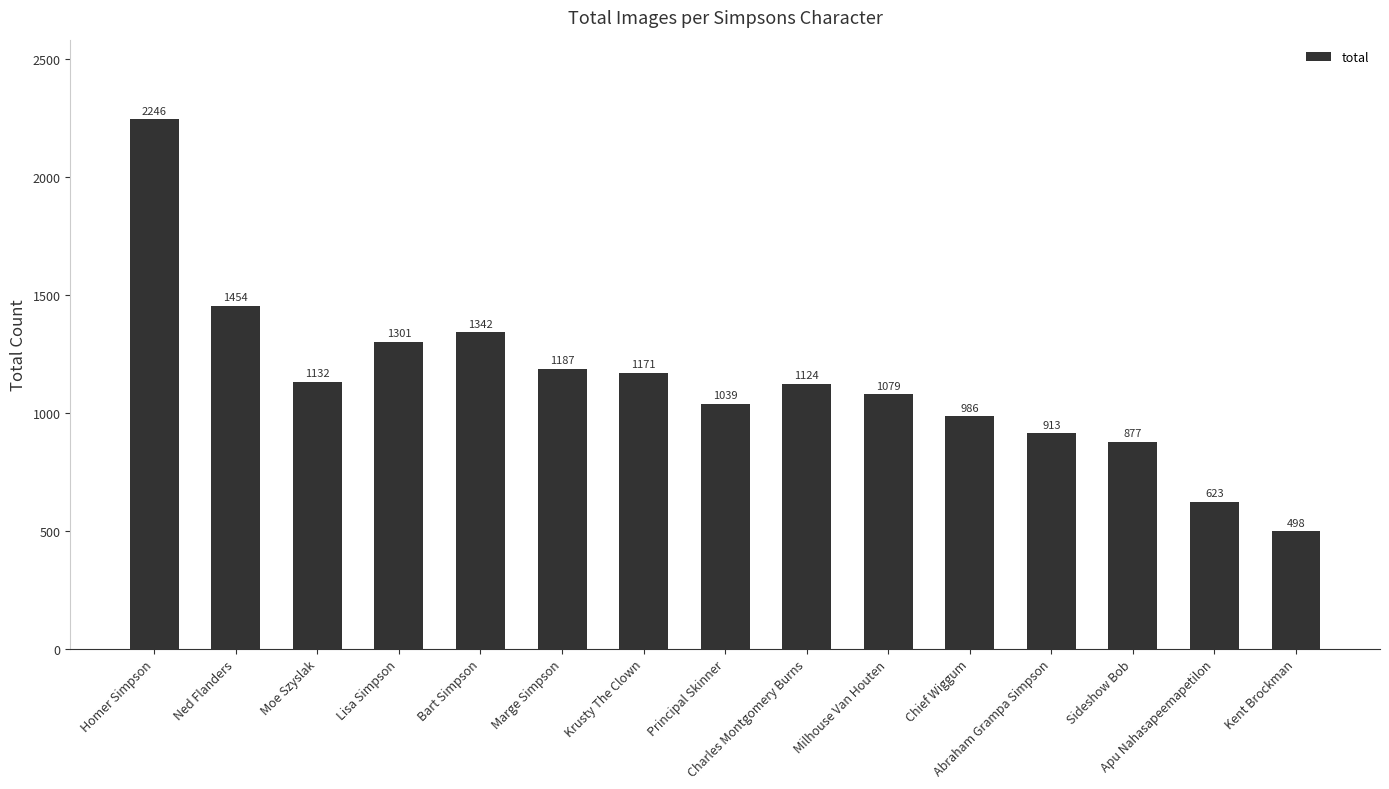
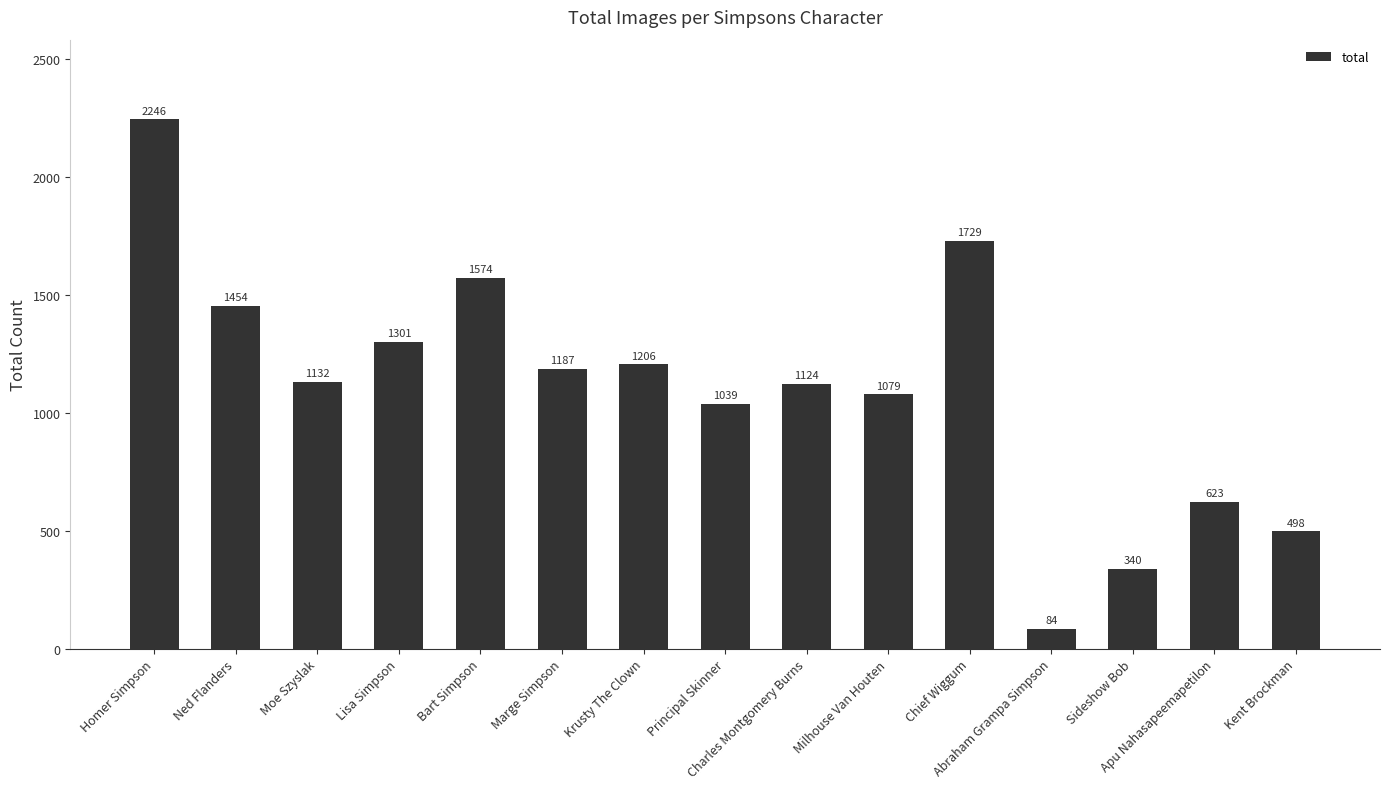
  {
    "Homer Simpson": 2246,
    "Ned Flanders": 1454,
    "Moe Szyslak": 1132,
    "Lisa Simpson": 1301,
-   "Bart Simpson": 1342,
+   "Bart Simpson": 1574,
    "Marge Simpson": 1187,
-   "Krusty The Clown": 1171,
+   "Krusty The Clown": 1206,
    "Principal Skinner": 1039,
    "Charles Montgomery Burns": 1124,
    "Milhouse Van Houten": 1079,
-   "Chief Wiggum": 986,
-   "Abraham Grampa Simpson": 913,
-   "Sideshow Bob": 877,
+   "Chief Wiggum": 1729,
+   "Abraham Grampa Simpson": 84,
+   "Sideshow Bob": 340,
    "Apu Nahasapeemapetilon": 623,
    "Kent Brockman": 498
  }
